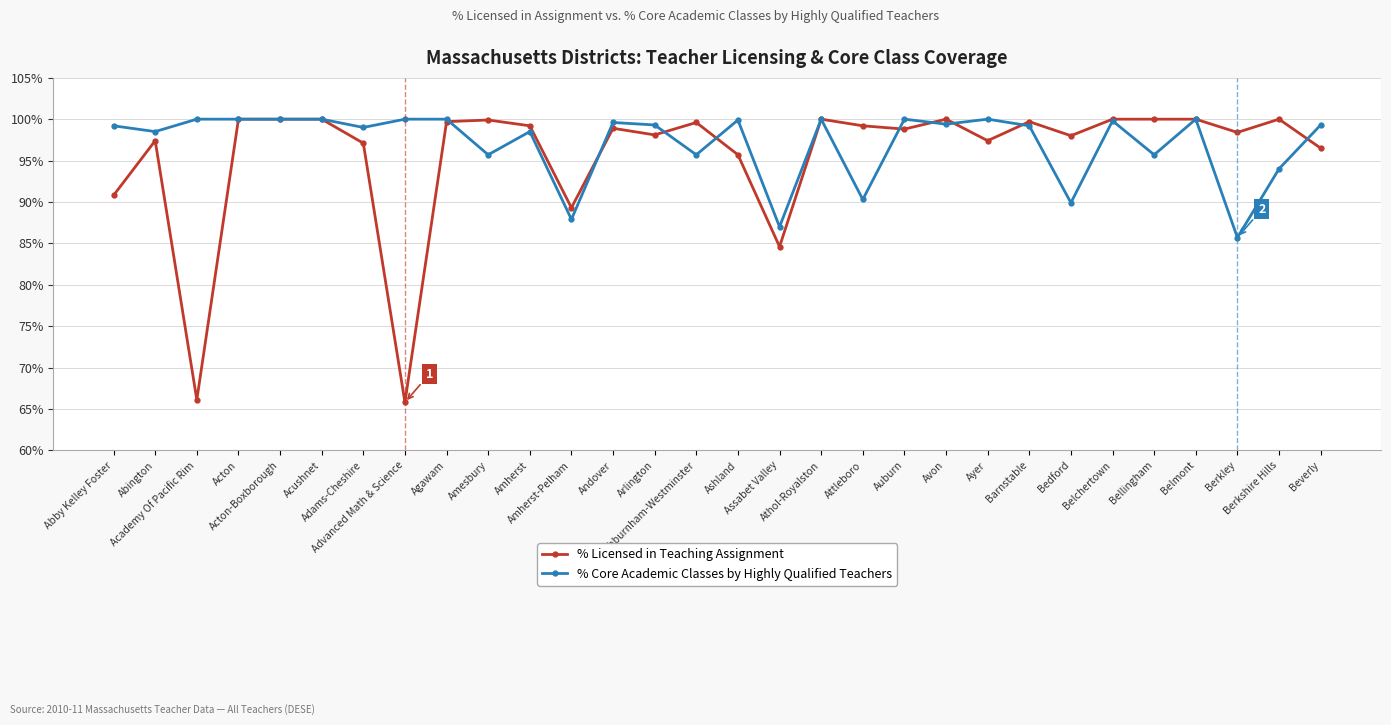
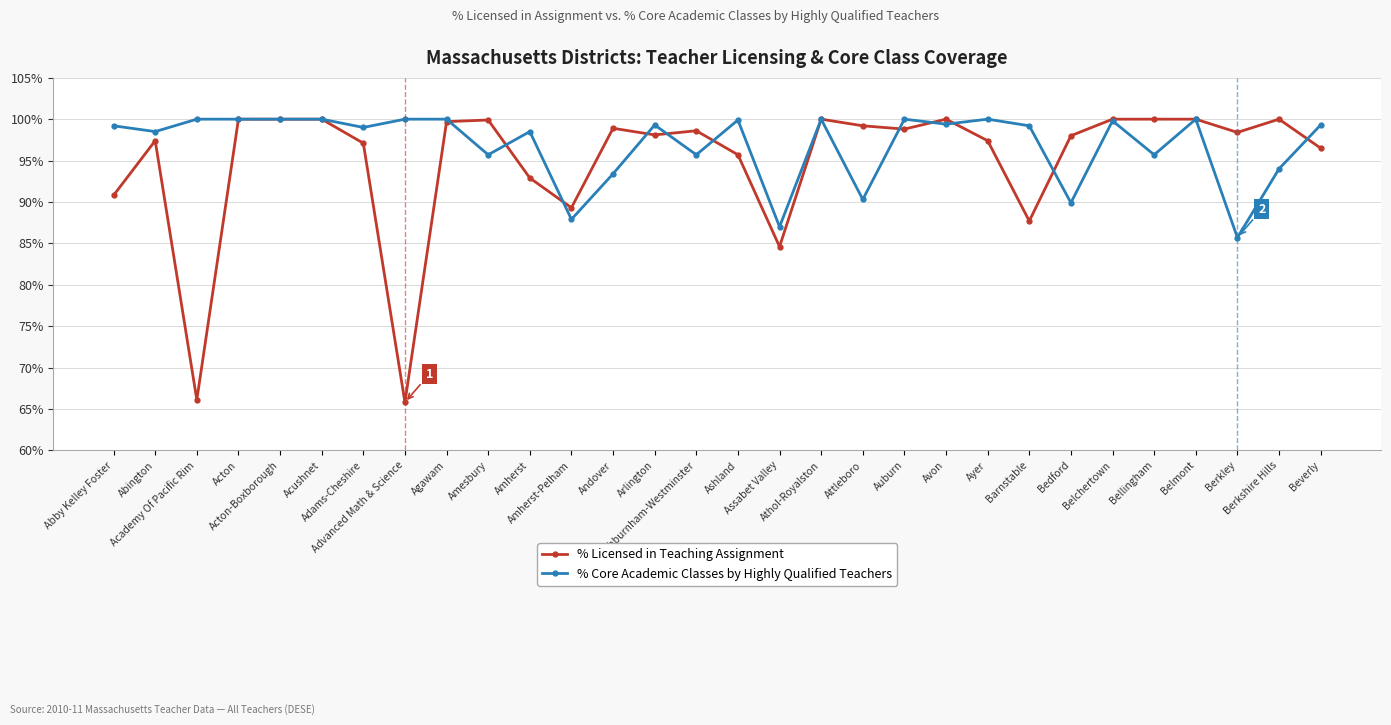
  {
    "% Licensed in Teaching Assignment": {
      "Abby Kelley Foster": "91%",
      "Abington": "97%",
      "Academy Of Pacific Rim": "66%",
      "Adams-Cheshire": "97%",
      "Advanced Math & Science": "66%",
      "Amesbury": "100%",
-     "Amherst": "99%",
+     "Amherst": "93%",
      "Amherst-Pelham": "89%",
      "Andover": "99%",
      "Arlington": "98%",
-     "Ashburnham-Westminster": "100%",
+     "Ashburnham-Westminster": "99%",
      "Ashland": "96%",
      "Assabet Valley": "85%",
      "Attleboro": "99%",
      "Auburn": "99%",
      "Avon": "100%",
      "Ayer": "97%",
-     "Barnstable": "100%",
+     "Barnstable": "88%",
      "Bedford": "98%",
      "Bellingham": "100%",
      "Berkley": "98%",
      "Berkshire Hills": "100%",
      "Beverly": "97%"
    },
    "% Core Academic Classes by Highly Qualified Teachers": {
      "Abby Kelley Foster": "99%",
      "Abington": "99%",
      "Academy Of Pacific Rim": "100%",
      "Adams-Cheshire": "99%",
      "Advanced Math & Science": "100%",
      "Amesbury": "96%",
      "Amherst": "99%",
      "Amherst-Pelham": "88%",
-     "Andover": "100%",
+     "Andover": "93%",
      "Arlington": "99%",
      "Ashburnham-Westminster": "96%",
      "Ashland": "100%",
      "Assabet Valley": "87%",
      "Attleboro": "90%",
      "Auburn": "100%",
      "Avon": "99%",
      "Ayer": "100%",
      "Barnstable": "99%",
      "Bedford": "90%",
      "Bellingham": "96%",
      "Berkley": "86%",
      "Berkshire Hills": "94%",
      "Beverly": "99%"
    }
  }
